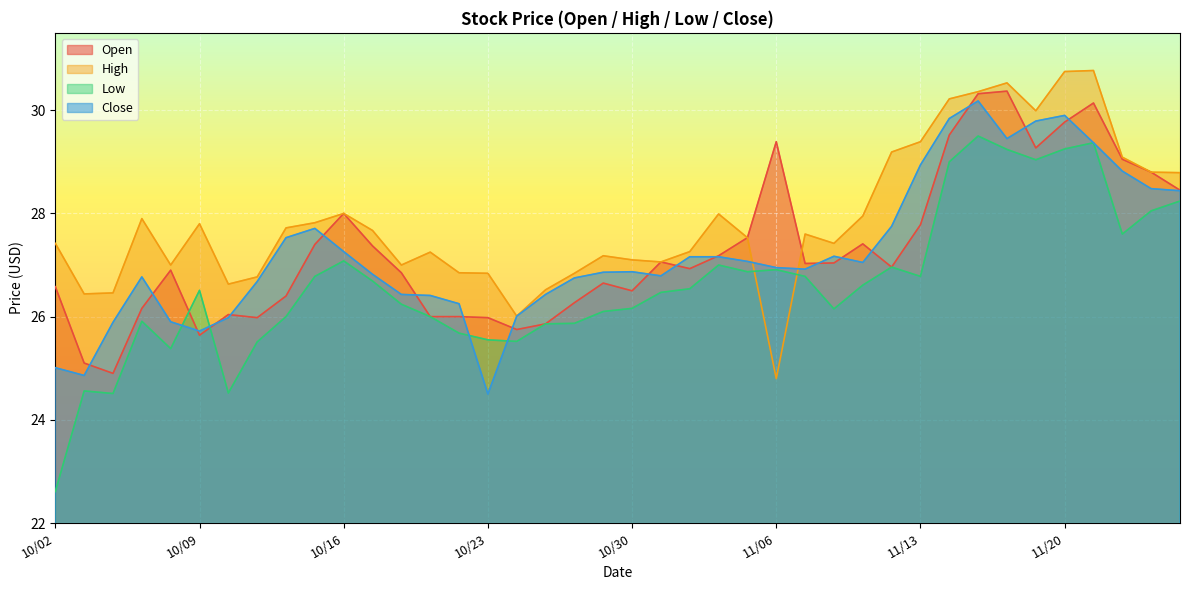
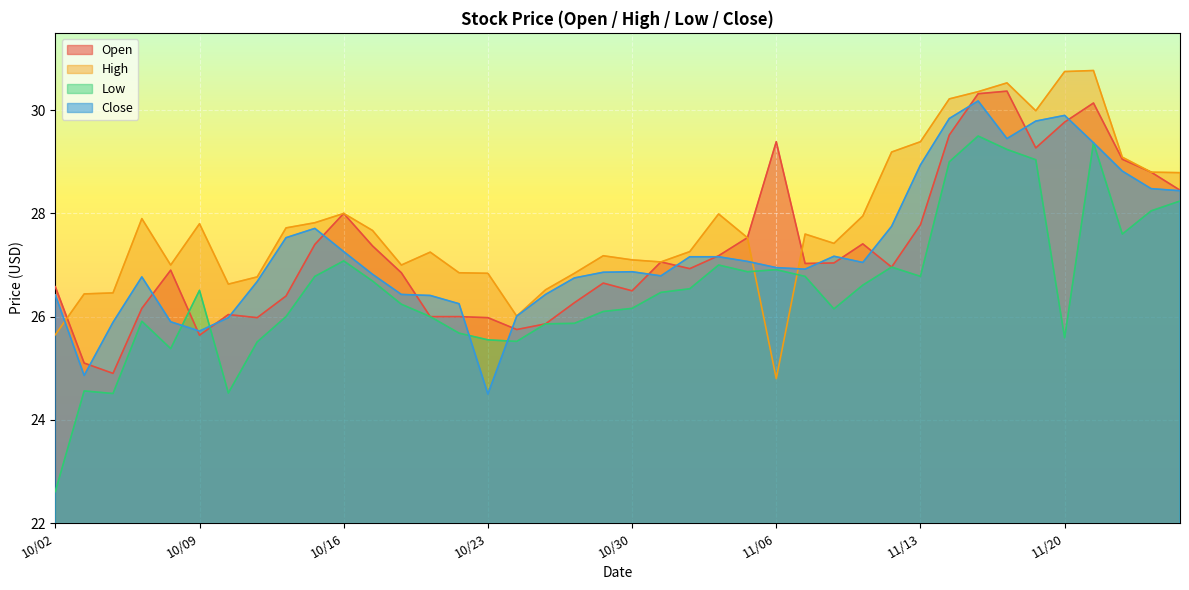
  {
    "Open": {
      "10/02": 26.6,
      "10/09": 25.6,
      "10/23": 26.0,
      "10/30": 26.5,
      "11/06": 29.4,
      "11/13": 27.8,
      "11/20": 29.8
    },
    "High": {
-     "10/02": 27.4,
+     "10/02": 25.7,
      "10/09": 27.8,
      "10/23": 26.8,
      "10/30": 27.1,
      "11/06": 24.8,
      "11/13": 29.4,
      "11/20": 30.8
    },
    "Low": {
      "10/02": 22.6,
      "10/09": 26.5,
      "10/16": 27.1,
      "10/23": 25.6,
      "10/30": 26.2,
      "11/13": 26.8,
-     "11/20": 29.3
+     "11/20": 25.6
    },
    "Close": {
-     "10/02": 25.0,
+     "10/02": 26.4,
      "10/09": 25.7,
      "10/16": 27.3,
      "10/23": 24.5,
      "10/30": 26.9,
      "11/13": 28.9,
      "11/20": 29.9
    }
  }
